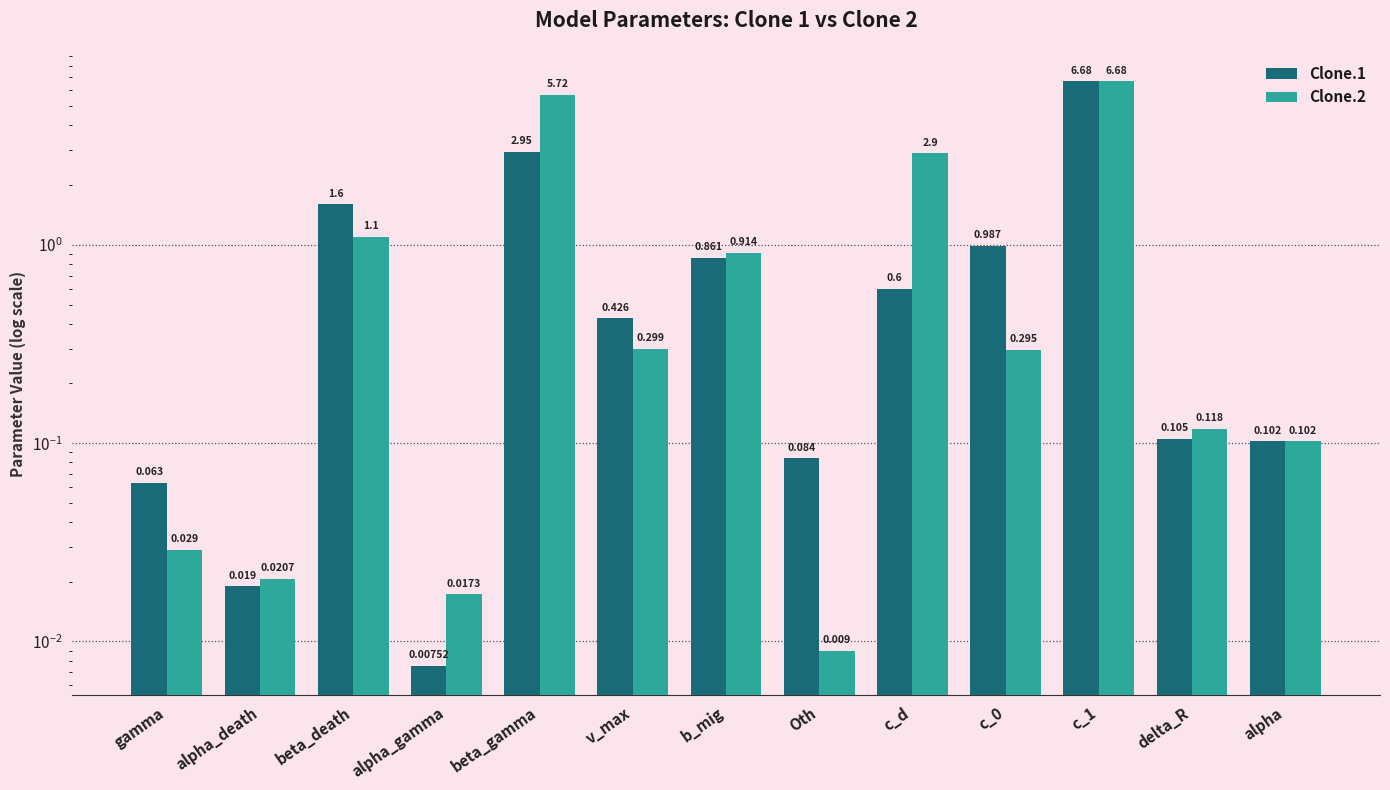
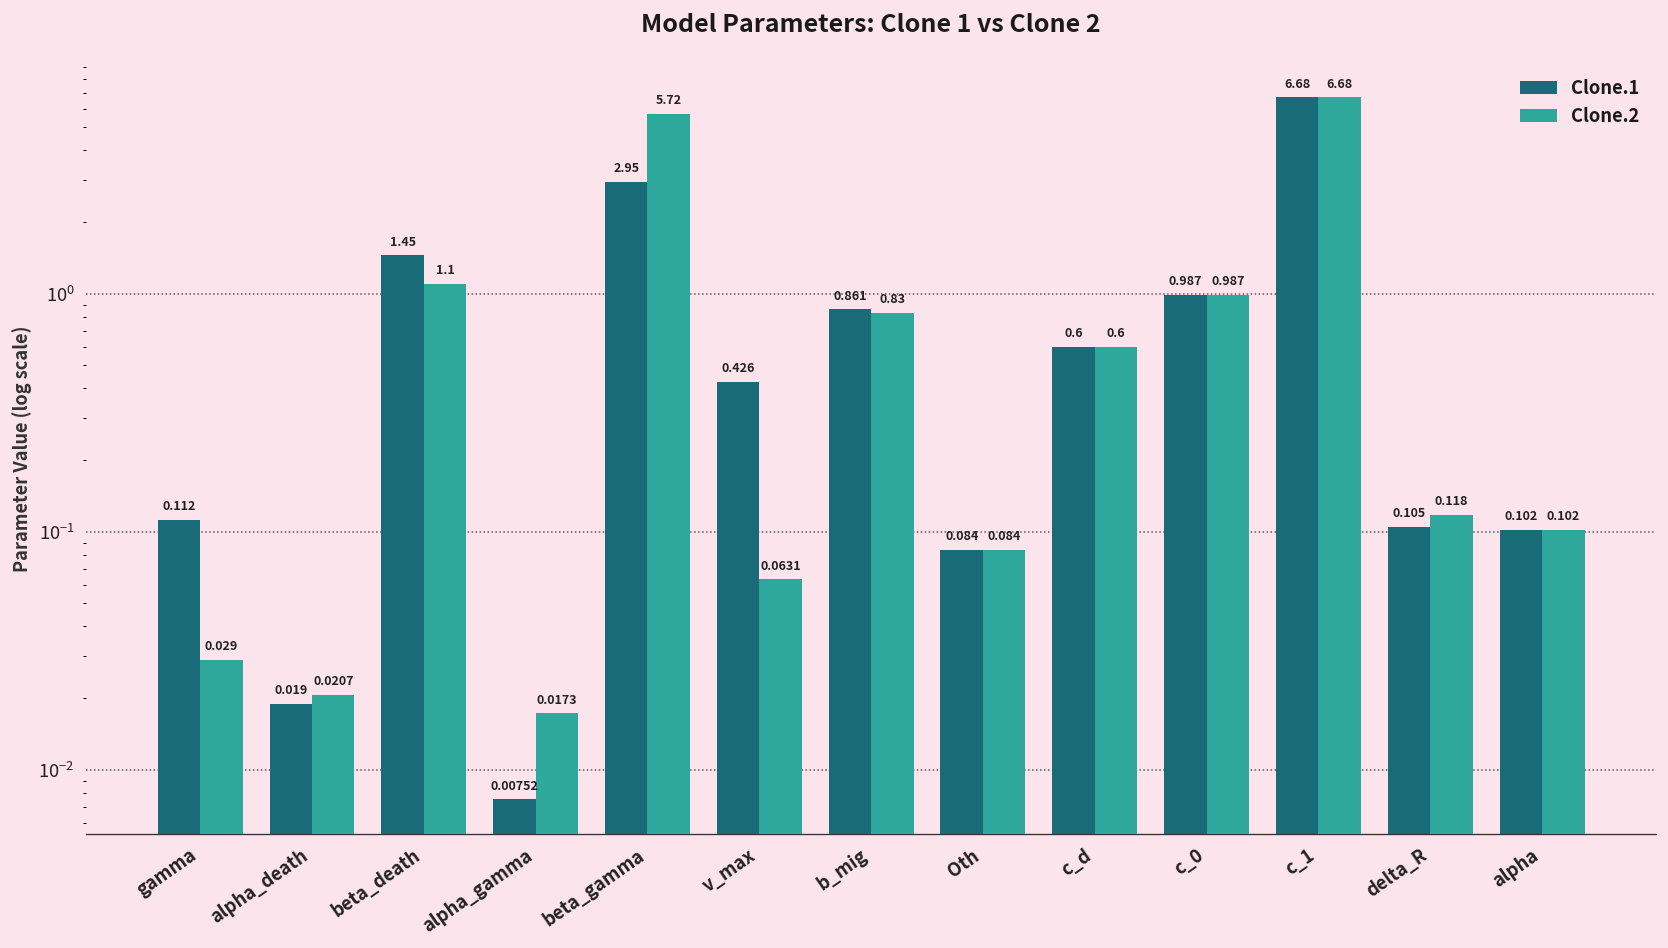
  {
    "Clone.1": {
-     "gamma": 0.063,
+     "gamma": 0.112,
      "alpha_death": 0.019,
-     "beta_death": 1.6,
+     "beta_death": 1.45,
      "alpha_gamma": 0.00752,
      "beta_gamma": 2.95,
      "v_max": 0.426,
      "b_mig": 0.861,
      "Oth": 0.084,
      "c_d": 0.6,
      "c_0": 0.987,
      "c_1": 6.68,
      "delta_R": 0.105,
      "alpha": 0.102
    },
    "Clone.2": {
      "gamma": 0.029,
      "alpha_death": 0.0207,
      "beta_death": 1.1,
      "alpha_gamma": 0.0173,
      "beta_gamma": 5.72,
-     "v_max": 0.299,
-     "b_mig": 0.914,
-     "Oth": 0.009,
-     "c_d": 2.9,
-     "c_0": 0.295,
+     "v_max": 0.0631,
+     "b_mig": 0.83,
+     "Oth": 0.084,
+     "c_d": 0.6,
+     "c_0": 0.987,
      "c_1": 6.68,
      "delta_R": 0.118,
      "alpha": 0.102
    }
  }
